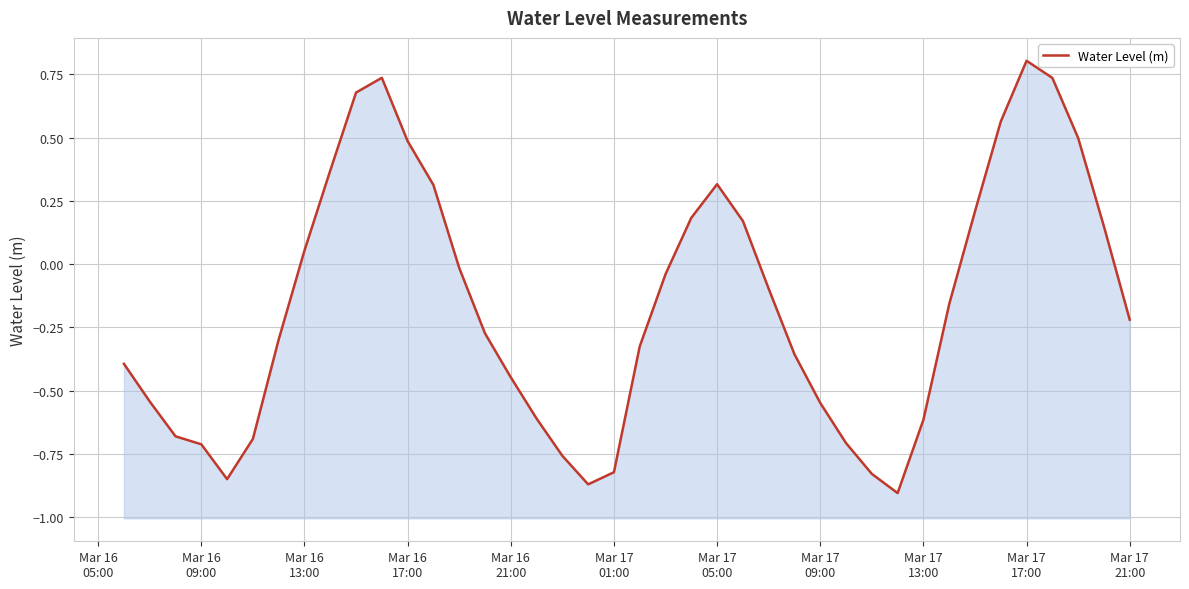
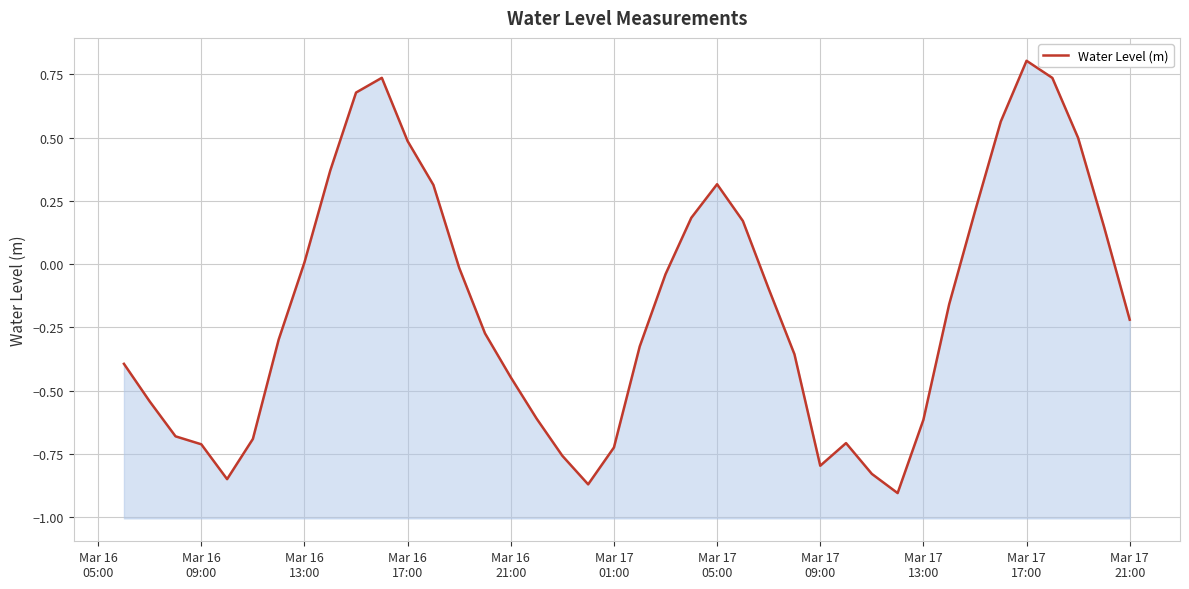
  {
    "Mar 16 09:00": -0.71,
-   "Mar 16 13:00": 0.05,
+   "Mar 16 13:00": 0.01,
    "Mar 16 17:00": 0.49,
    "Mar 16 21:00": -0.45,
-   "Mar 17 01:00": -0.82,
+   "Mar 17 01:00": -0.72,
    "Mar 17 05:00": 0.32,
-   "Mar 17 09:00": -0.55,
+   "Mar 17 09:00": -0.80,
    "Mar 17 13:00": -0.61,
    "Mar 17 17:00": 0.80,
    "Mar 17 21:00": -0.22
  }
